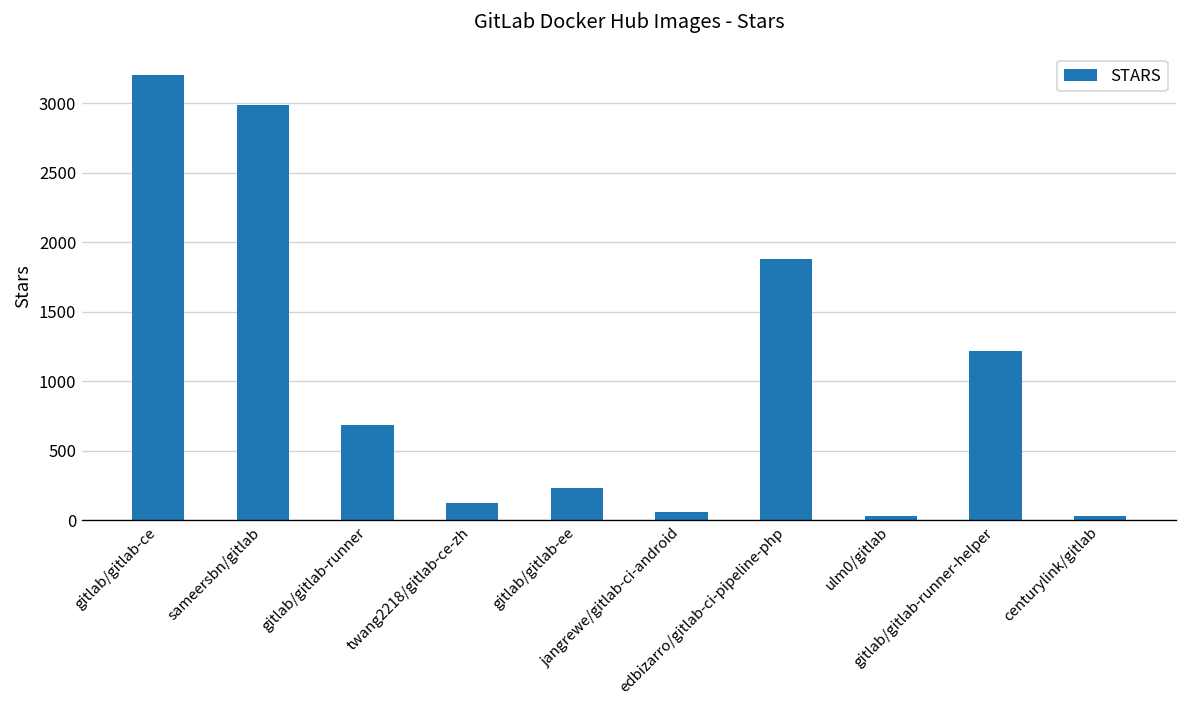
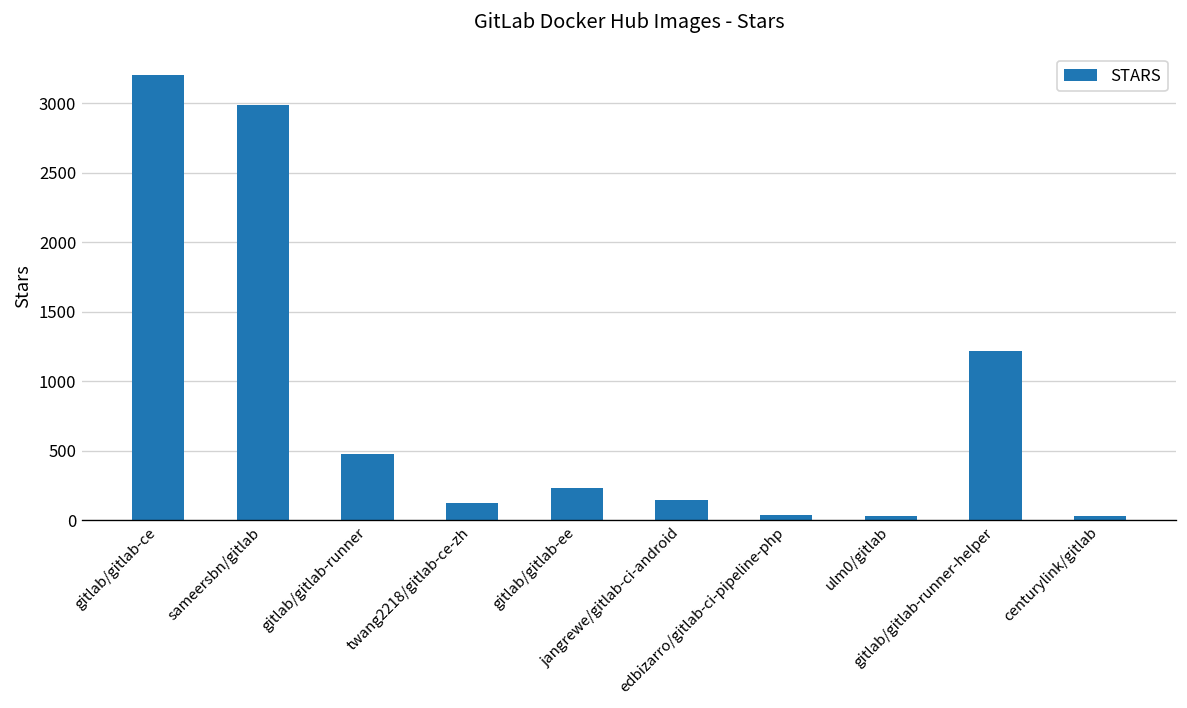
  {
    "gitlab/gitlab-ce": 3200,
    "sameersbn/gitlab": 2980,
-   "gitlab/gitlab-runner": 680,
+   "gitlab/gitlab-runner": 470,
    "twang2218/gitlab-ce-zh": 130,
    "gitlab/gitlab-ee": 230,
-   "jangrewe/gitlab-ci-android": 60,
-   "edbizarro/gitlab-ci-pipeline-php": 1880,
+   "jangrewe/gitlab-ci-android": 140,
+   "edbizarro/gitlab-ci-pipeline-php": 40,
    "ulm0/gitlab": 30,
    "gitlab/gitlab-runner-helper": 1220,
    "centurylink/gitlab": 30
  }
